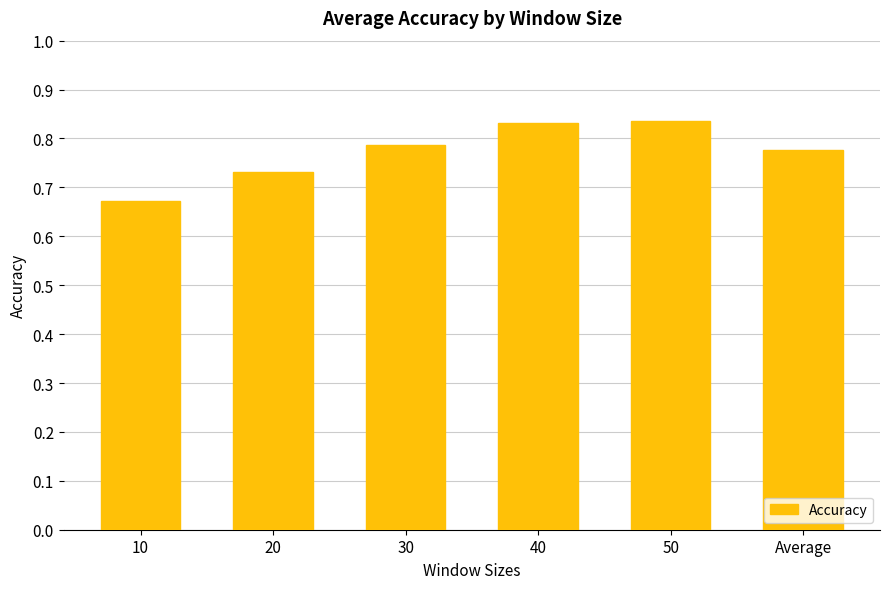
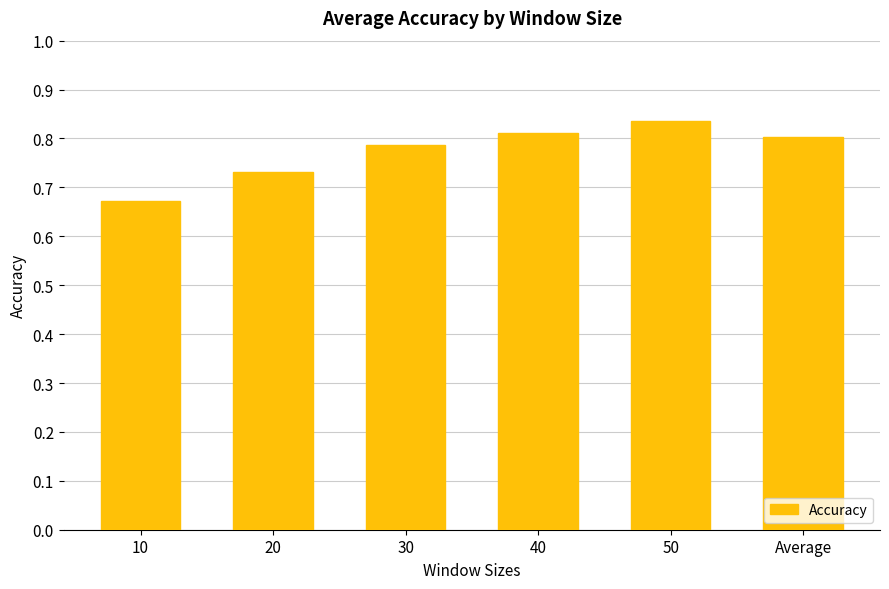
  {
    "10": 0.67,
    "20": 0.73,
    "30": 0.79,
-   "40": 0.83,
+   "40": 0.81,
    "50": 0.83,
-   "Average": 0.78
+   "Average": 0.80
  }
